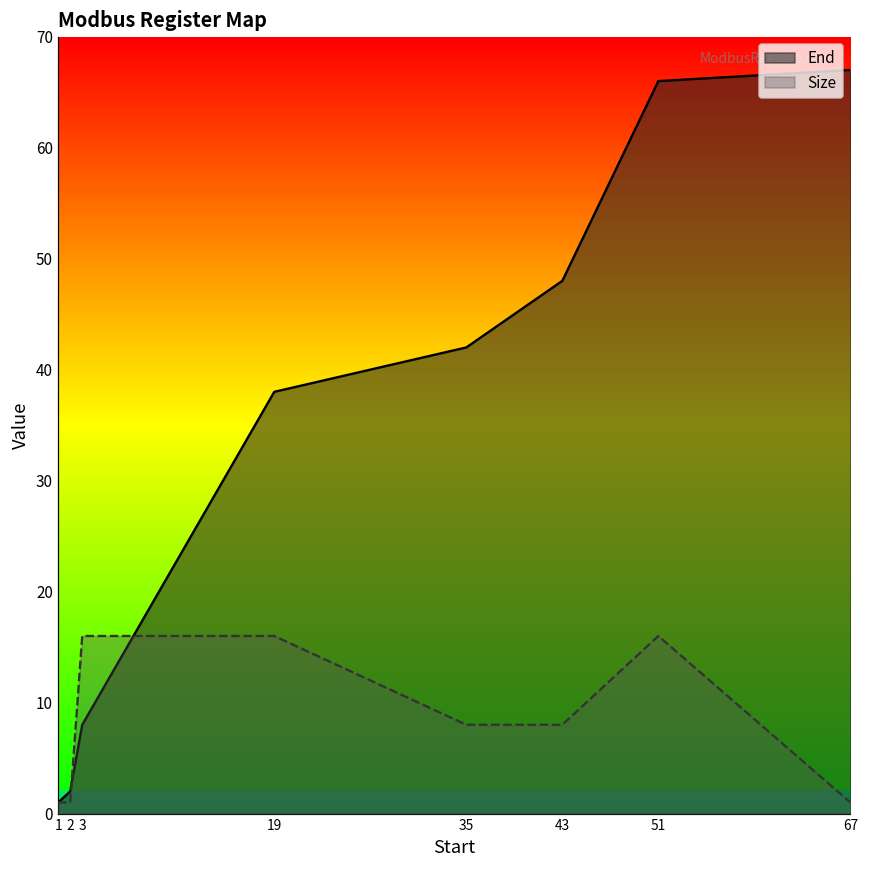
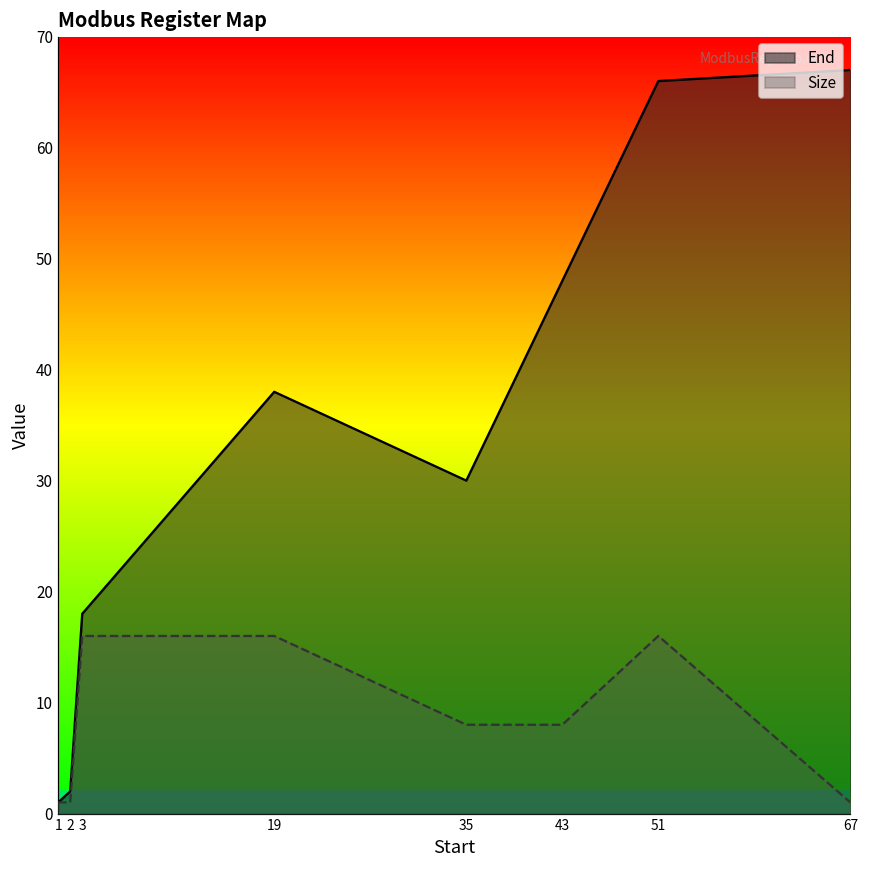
  {
    "End": {
-     "3": 8,
+     "3": 18,
      "19": 38,
-     "35": 42,
+     "35": 30,
      "43": 48,
      "51": 66,
      "67": 67
    },
    "Size": {
      "3": 16,
      "19": 16,
      "35": 8,
      "43": 8,
      "51": 16
    }
  }
